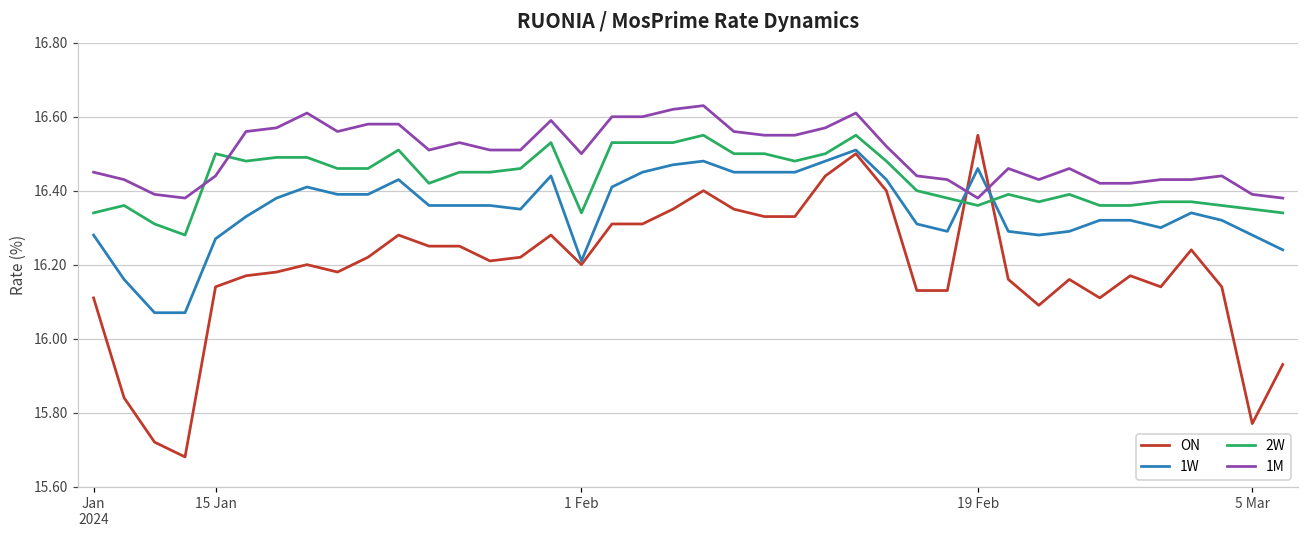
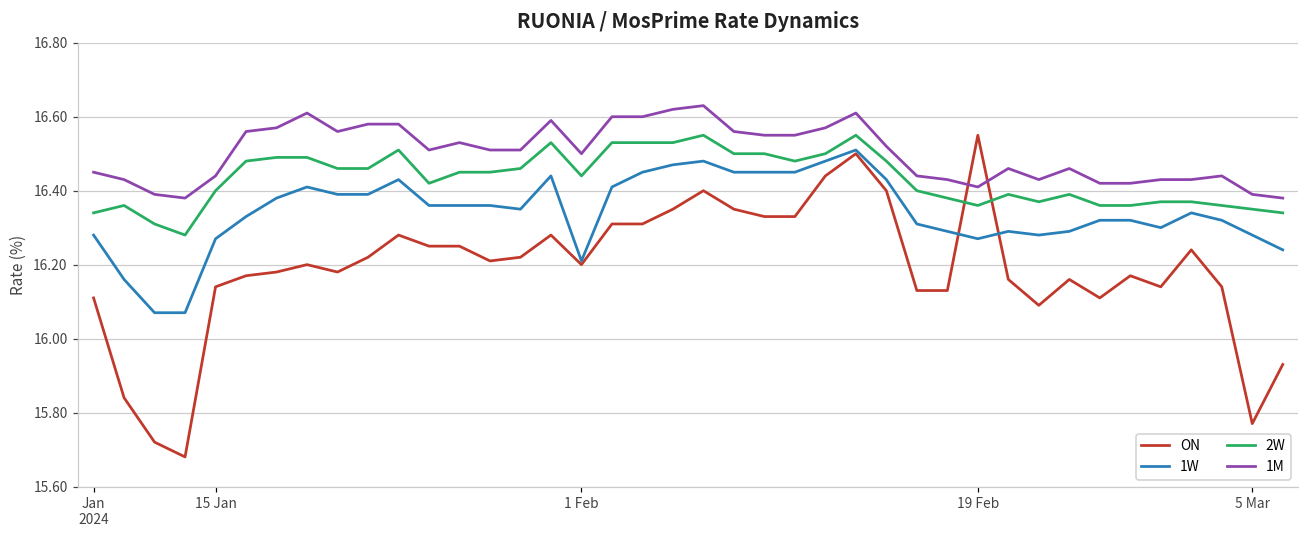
  {
    "ON": {
      "Jan 2024": 16.11,
      "15 Jan": 16.14,
      "1 Feb": 16.20,
      "19 Feb": 16.55,
      "5 Mar": 15.77
    },
    "1W": {
      "Jan 2024": 16.28,
      "15 Jan": 16.27,
      "1 Feb": 16.21,
-     "19 Feb": 16.46,
+     "19 Feb": 16.27,
      "5 Mar": 16.28
    },
    "2W": {
      "Jan 2024": 16.34,
-     "15 Jan": 16.5,
-     "1 Feb": 16.34,
+     "15 Jan": 16.4,
+     "1 Feb": 16.44,
      "19 Feb": 16.36,
      "5 Mar": 16.35
    },
    "1M": {
      "Jan 2024": 16.45,
      "15 Jan": 16.44,
      "1 Feb": 16.50,
-     "19 Feb": 16.38,
+     "19 Feb": 16.41,
      "5 Mar": 16.39
    }
  }
